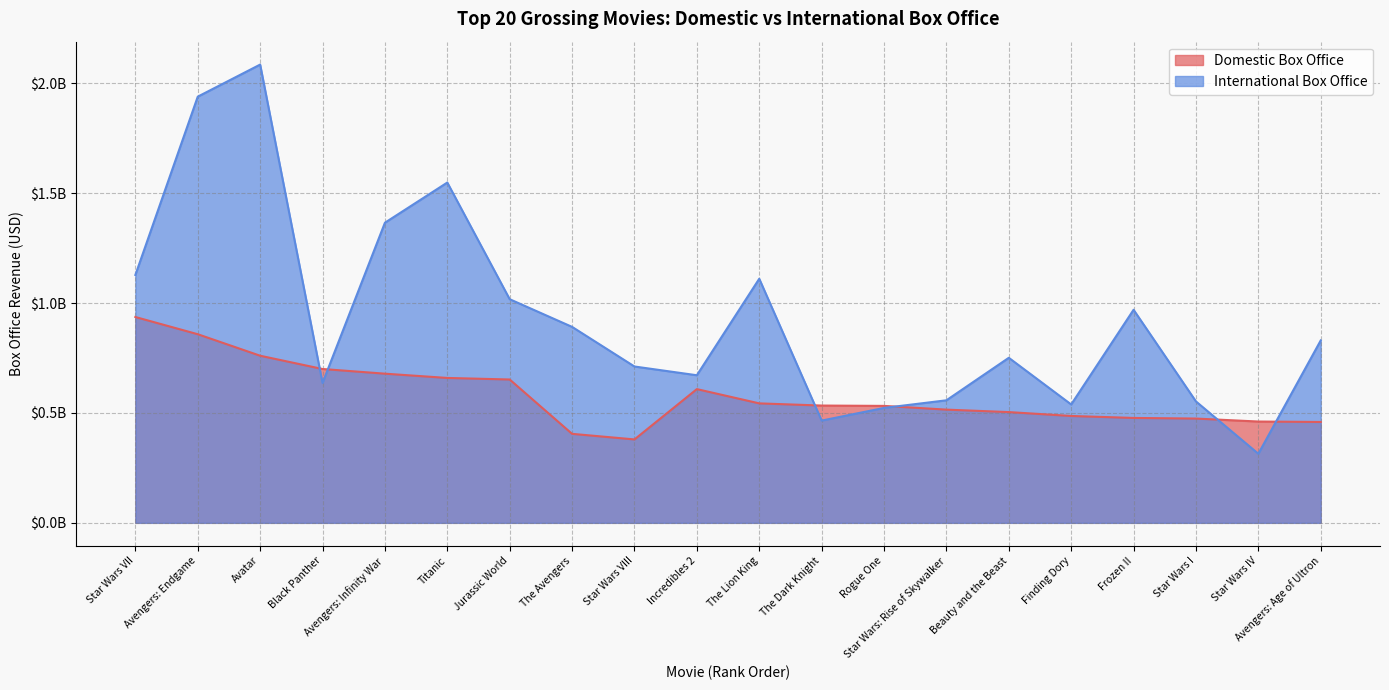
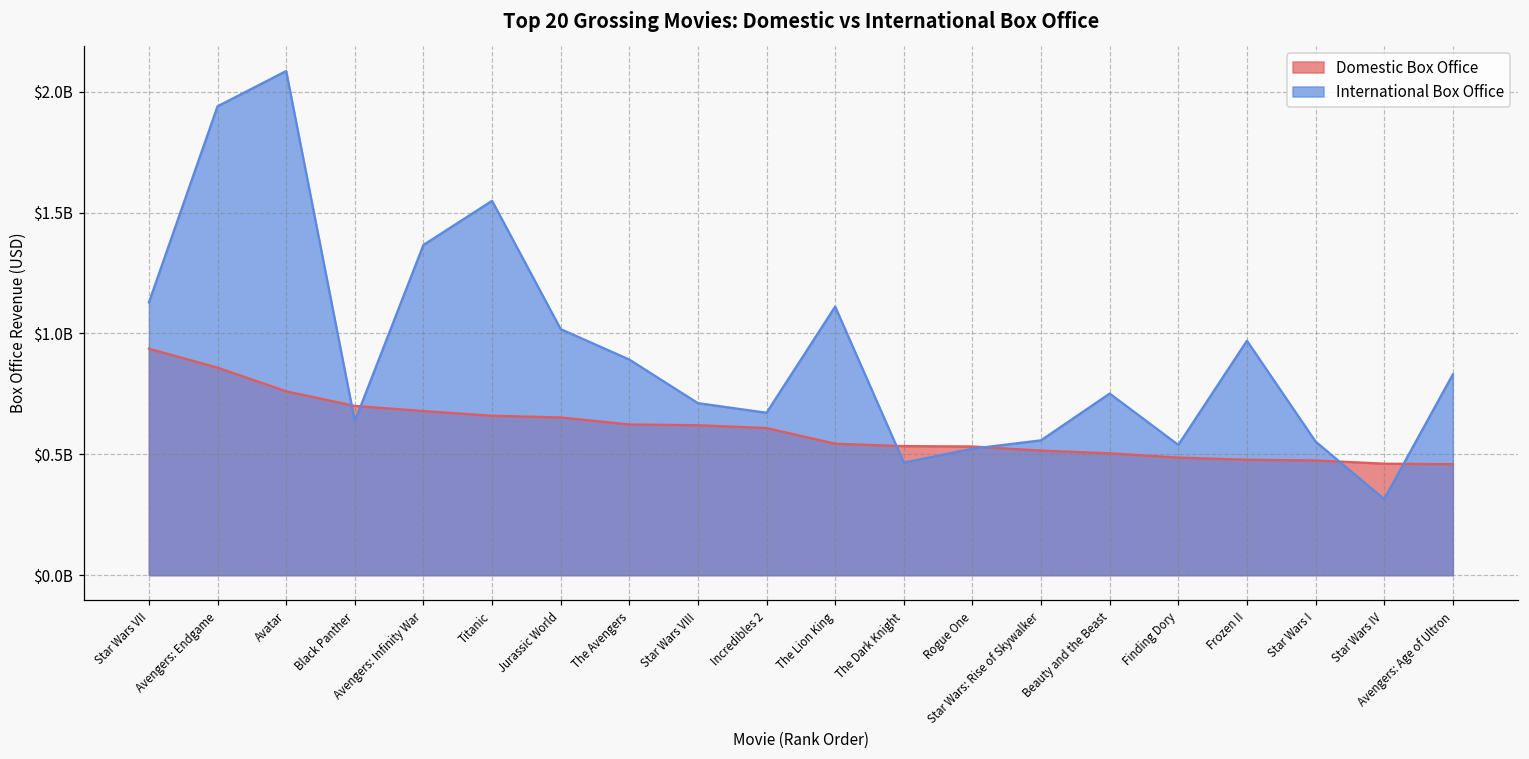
  {
    "Domestic Box Office": {
      "Star Wars VII": "$940000000",
      "Avengers: Endgame": "$860000000",
      "Avatar": "$760000000",
      "Black Panther": "$700000000",
      "Avengers: Infinity War": "$680000000",
      "Titanic": "$660000000",
      "Jurassic World": "$650000000",
-     "The Avengers": "$410000000",
-     "Star Wars VIII": "$380000000",
+     "The Avengers": "$620000000",
+     "Star Wars VIII": "$620000000",
      "Incredibles 2": "$610000000",
      "The Lion King": "$540000000",
      "The Dark Knight": "$530000000",
      "Star Wars: Rise of Skywalker": "$520000000",
      "Beauty and the Beast": "$500000000",
      "Finding Dory": "$490000000",
      "Frozen II": "$480000000",
      "Star Wars I": "$470000000",
      "Star Wars IV": "$460000000",
      "Avengers: Age of Ultron": "$460000000"
    },
    "International Box Office": {
      "Star Wars VII": "$1130000000",
      "Avengers: Endgame": "$1940000000",
      "Avatar": "$2090000000",
      "Black Panther": "$640000000",
      "Avengers: Infinity War": "$1370000000",
      "Titanic": "$1550000000",
      "Jurassic World": "$1020000000",
      "The Avengers": "$890000000",
      "Star Wars VIII": "$710000000",
      "Incredibles 2": "$670000000",
      "The Lion King": "$1110000000",
      "The Dark Knight": "$470000000",
      "Star Wars: Rise of Skywalker": "$560000000",
      "Beauty and the Beast": "$750000000",
      "Finding Dory": "$540000000",
      "Frozen II": "$970000000",
      "Star Wars I": "$550000000",
      "Star Wars IV": "$310000000",
      "Avengers: Age of Ultron": "$830000000"
    }
  }
